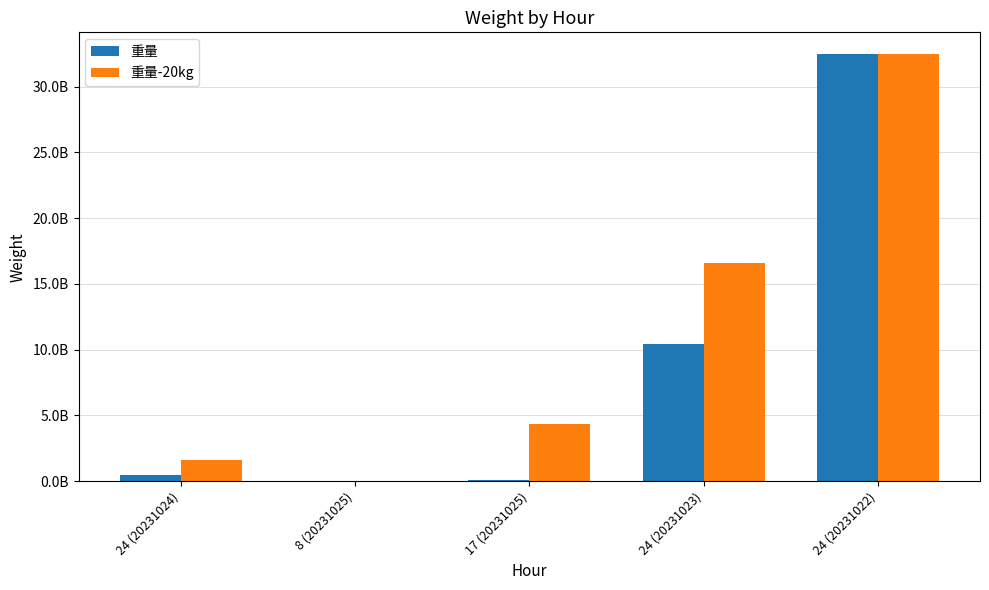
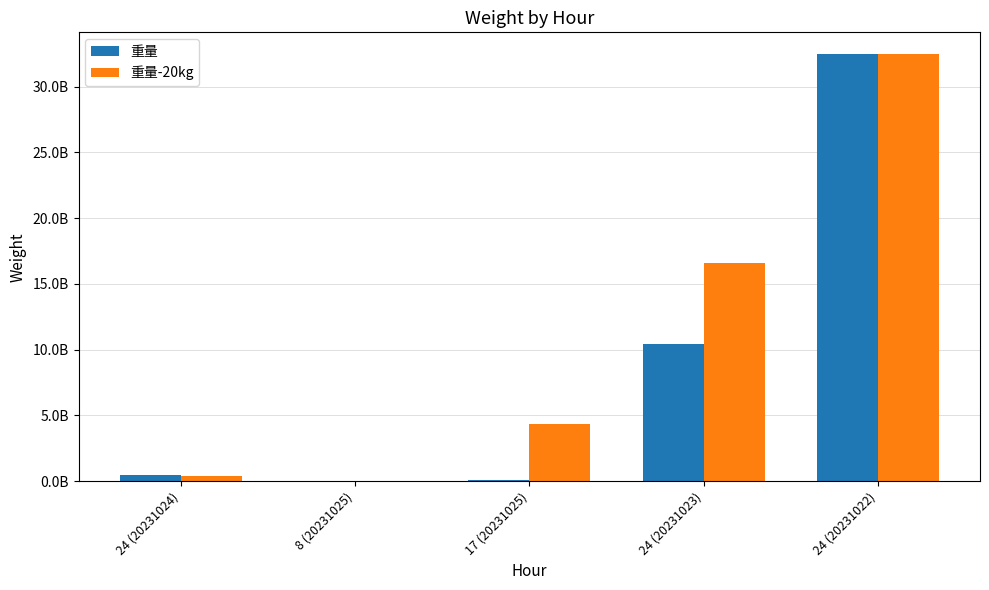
  {
    "重量": {
      "24 (20231024)": 500000000,
      "24 (20231023)": 10400000000,
      "24 (20231022)": 32500000000
    },
    "重量-20kg": {
-     "24 (20231024)": 1600000000,
+     "24 (20231024)": 400000000,
      "17 (20231025)": 4300000000,
      "24 (20231023)": 16600000000,
      "24 (20231022)": 32500000000
    }
  }
